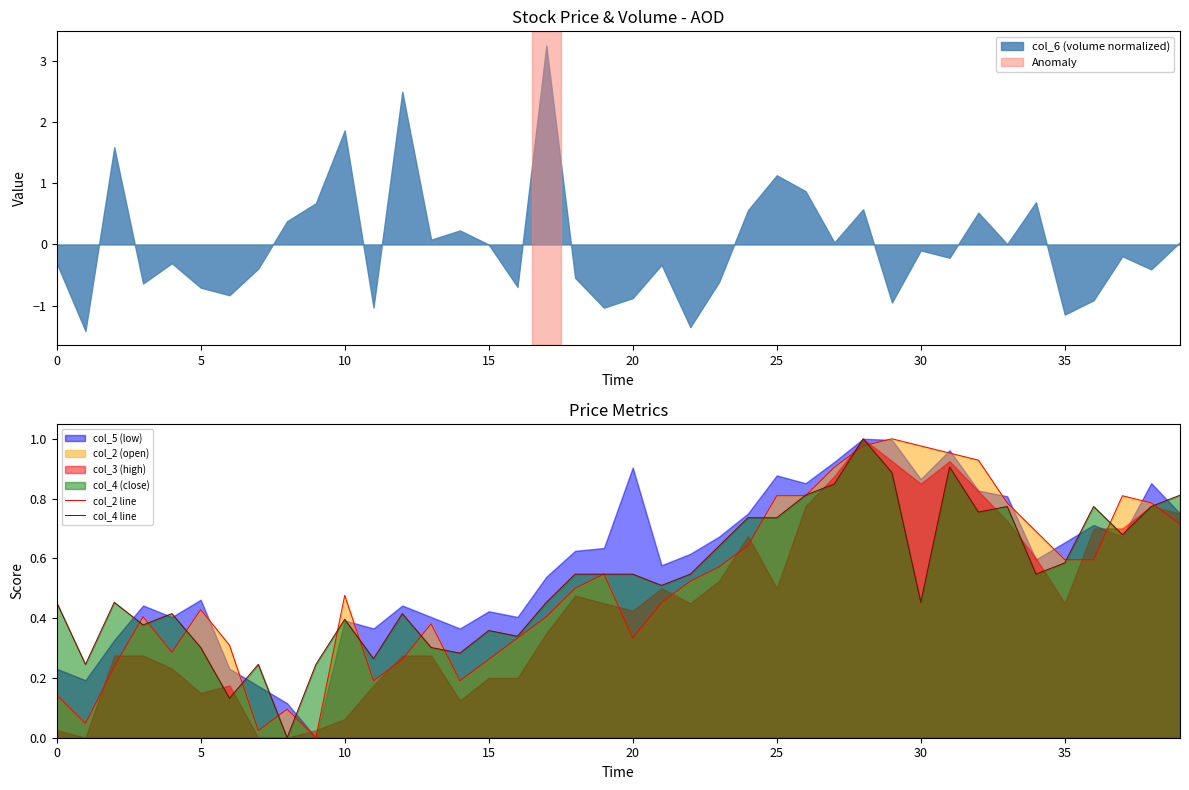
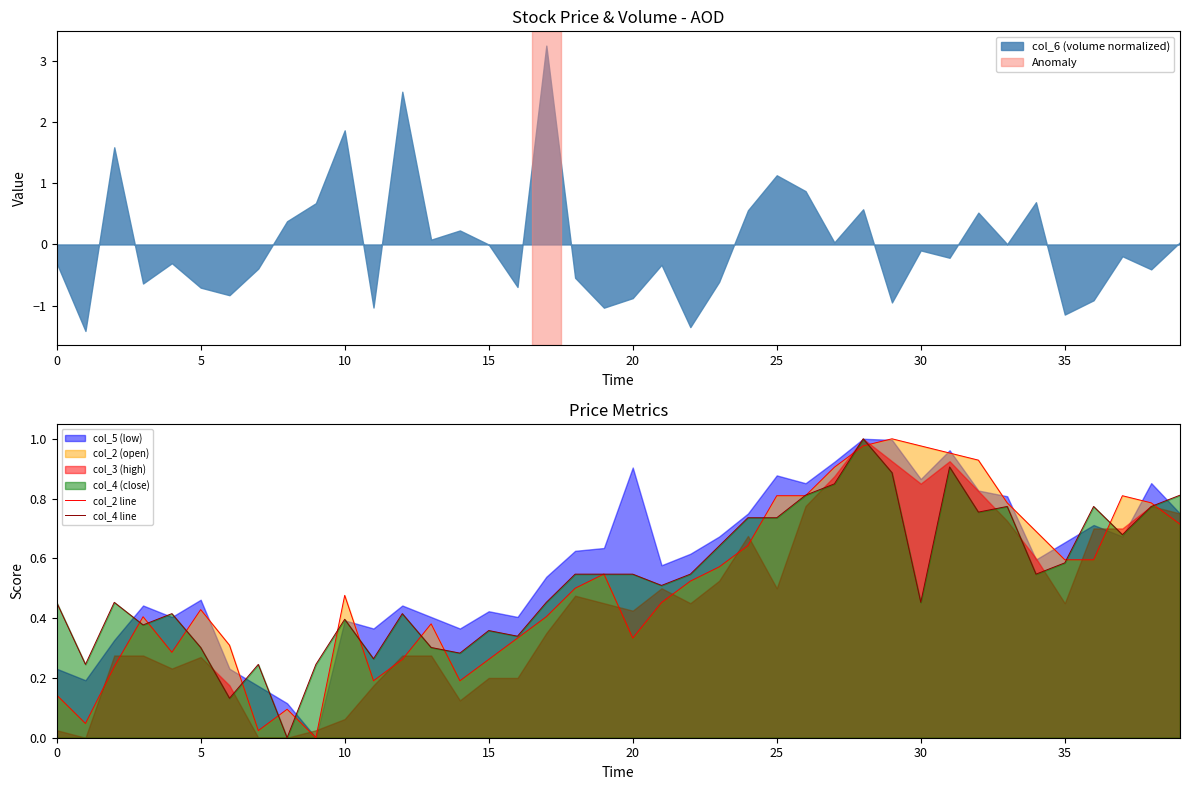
  {
    "Stock Price & Volume - AOD": {
      "10": 1.9,
      "25": 1.1
    },
    "Price Metrics": {
      "col_5 (low)": {
        "0": 0.23,
        "5": 0.46,
        "15": 0.42,
        "20": 0.90,
        "25": 0.88,
        "30": 0.87,
        "35": 0.65
      },
      "col_2 (open)": {
        "0": 0.14,
        "5": 0.43,
        "10": 0.48,
        "15": 0.26,
        "20": 0.33,
        "25": 0.81,
        "30": 0.98,
        "35": 0.60
      },
      "col_3 (high)": {
        "0": 0.02,
-       "5": 0.15,
+       "5": 0.27,
        "10": 0.06,
        "15": 0.20,
        "20": 0.42,
        "25": 0.50,
        "30": 0.85,
        "35": 0.45
      },
      "col_4 (close)": {
        "0": 0.45,
        "5": 0.30,
        "15": 0.36,
        "20": 0.55,
        "25": 0.74,
        "30": 0.45,
        "35": 0.58
      }
    }
  }
